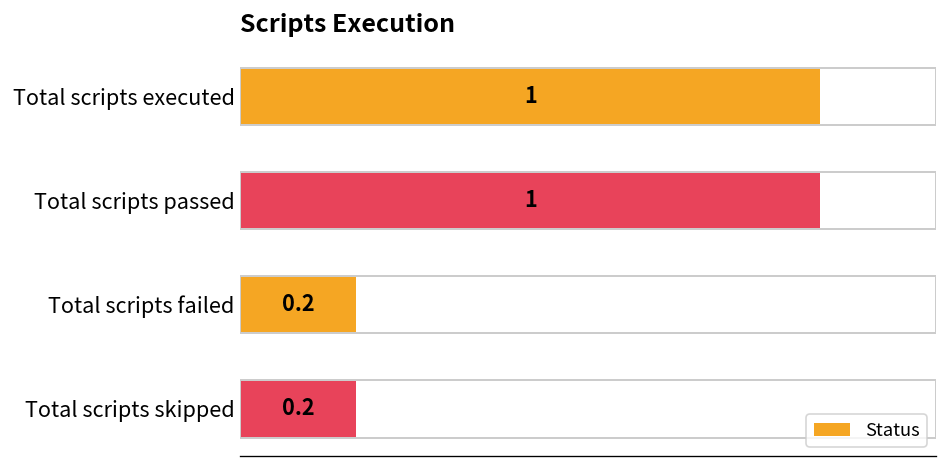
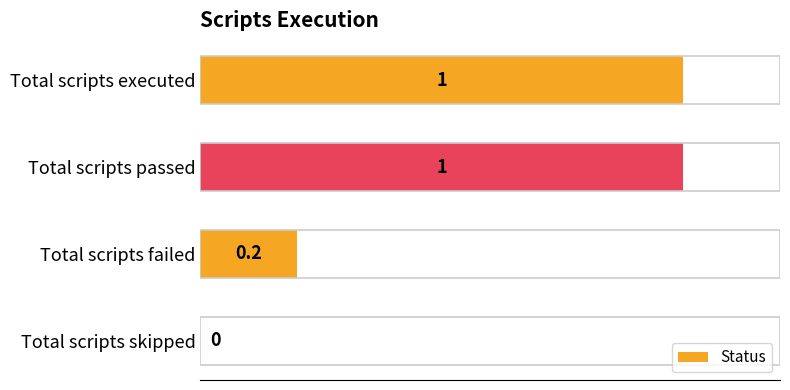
  {
    "Total scripts executed": 1,
    "Total scripts passed": 1,
    "Total scripts failed": 0.2,
-   "Total scripts skipped": 0.2
+   "Total scripts skipped": 0
  }
